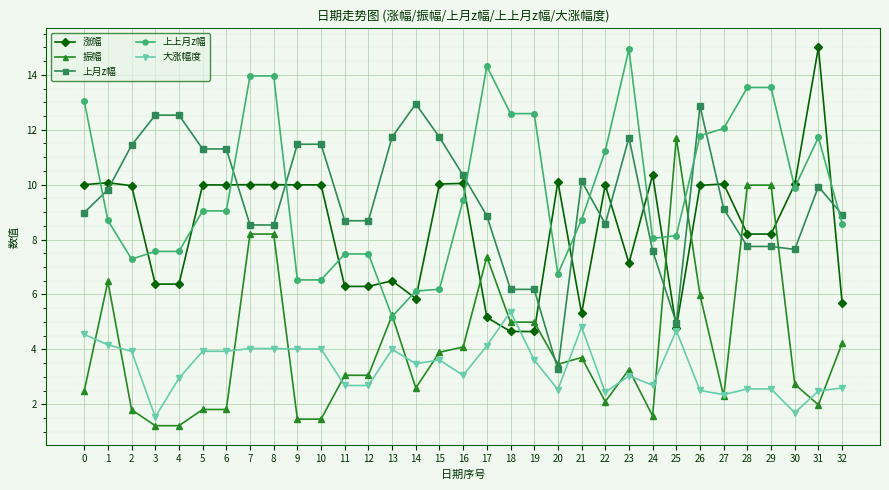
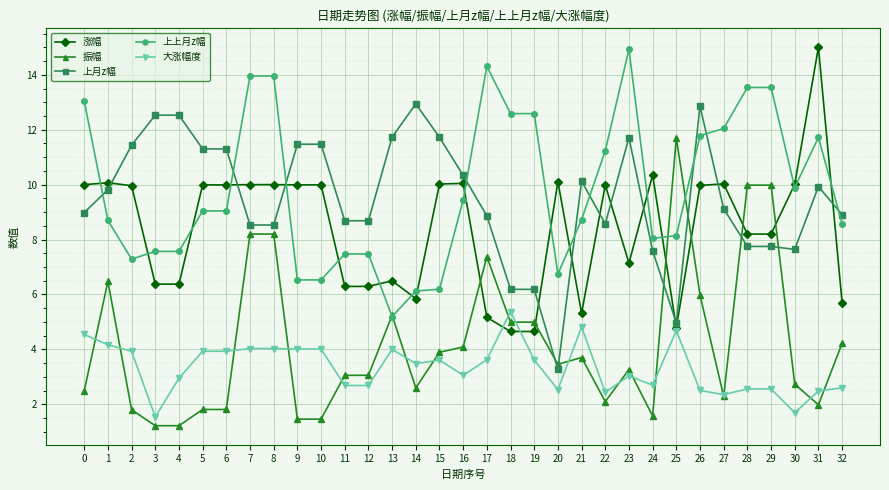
  {
    "涨幅": {
      "0": 10.0,
      "1": 10.1,
      "2": 10.0,
      "3": 6.4,
      "4": 6.4,
      "5": 10.0,
      "6": 10.0,
      "7": 10.0,
      "8": 10.0,
      "9": 10.0,
      "10": 10.0,
      "11": 6.3,
      "12": 6.3,
      "13": 6.5,
      "14": 5.9,
      "15": 10.0,
      "16": 10.0,
      "17": 5.2,
      "18": 4.7,
      "19": 4.7,
      "20": 10.1,
      "21": 5.3,
      "22": 10.0,
      "23": 7.1,
      "24": 10.4,
      "25": 4.8,
      "26": 10.0,
      "27": 10.0,
      "28": 8.2,
      "29": 8.2,
      "30": 10.0,
      "31": 15.0,
      "32": 5.7
    },
    "大涨幅度": {
      "0": 4.5,
      "1": 4.2,
      "2": 3.9,
      "3": 1.5,
      "4": 2.9,
      "5": 3.9,
      "6": 3.9,
      "7": 4.0,
      "8": 4.0,
      "9": 4.0,
      "10": 4.0,
      "11": 2.7,
      "12": 2.7,
      "13": 4.0,
      "14": 3.5,
      "15": 3.6,
      "16": 3.1,
-     "17": 4.1,
+     "17": 3.6,
      "18": 5.4,
      "19": 3.6,
      "20": 2.5,
      "21": 4.8,
      "22": 2.4,
      "23": 3.0,
      "24": 2.7,
      "25": 4.7,
      "26": 2.5,
      "28": 2.6,
      "29": 2.6,
      "30": 1.7,
      "31": 2.5,
      "32": 2.6
    }
  }
